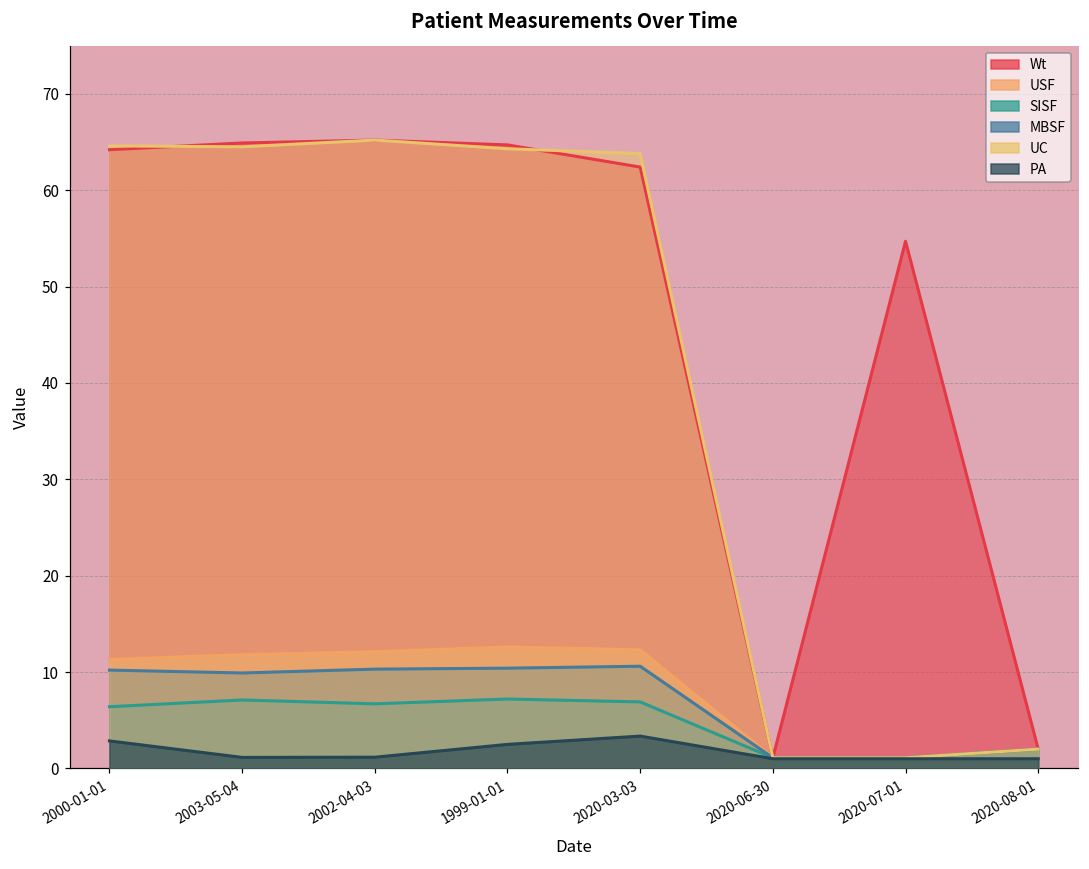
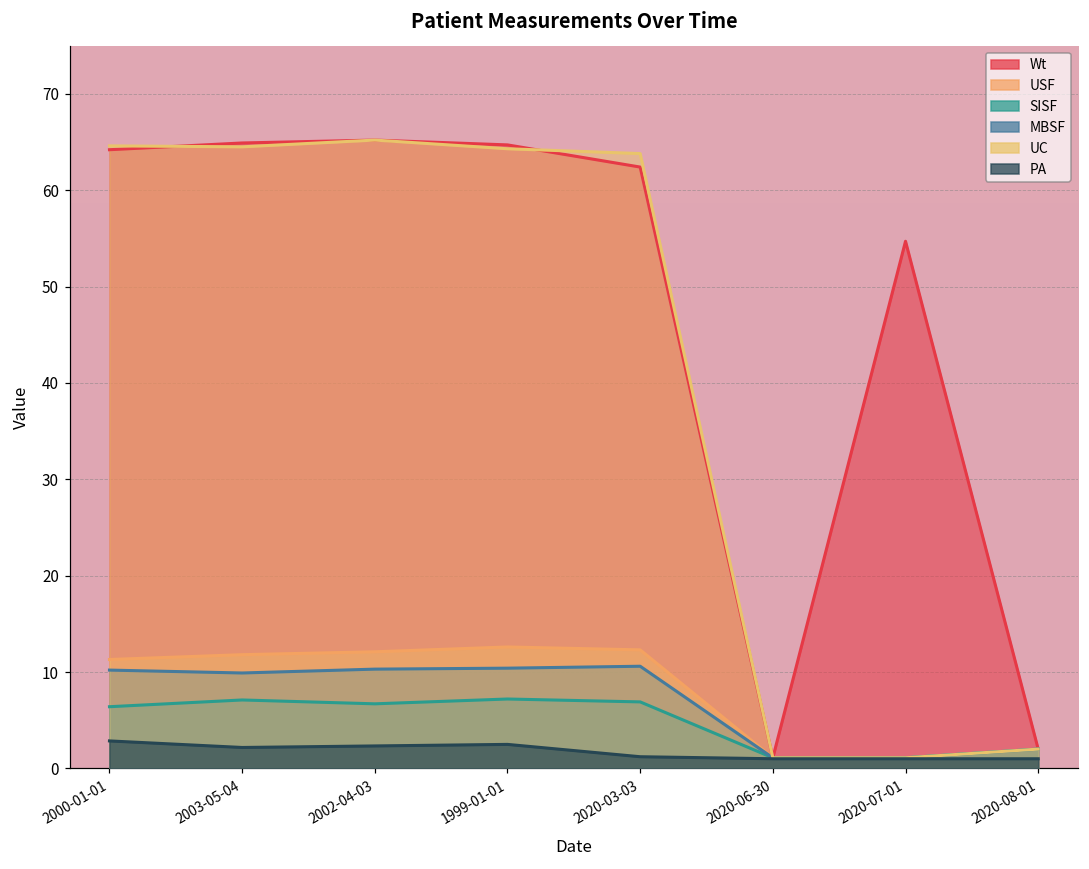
  {
    "Wt": {
      "2000-01-01": 64,
      "2003-05-04": 65,
      "1999-01-01": 65,
      "2020-03-03": 62,
      "2020-07-01": 55
    },
    "PA": {
      "2000-01-01": 3,
-     "2003-05-04": 1,
-     "2002-04-03": 1,
+     "2003-05-04": 2,
+     "2002-04-03": 2,
      "1999-01-01": 2,
-     "2020-03-03": 3,
+     "2020-03-03": 1,
      "2020-08-01": 1
    }
  }
